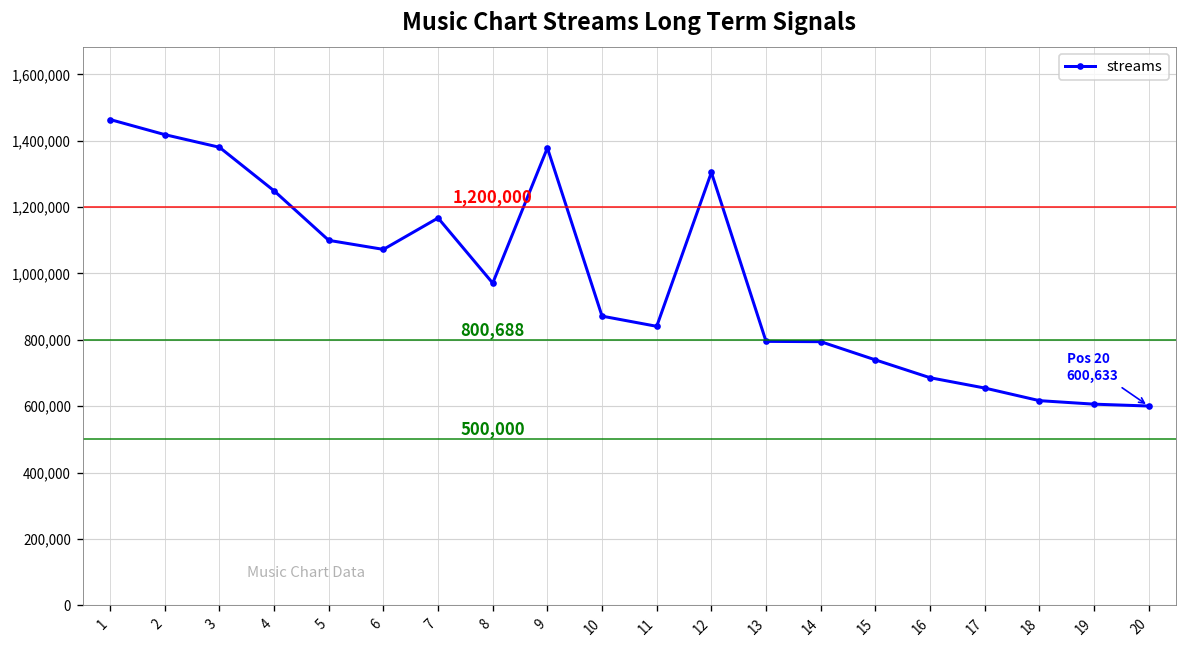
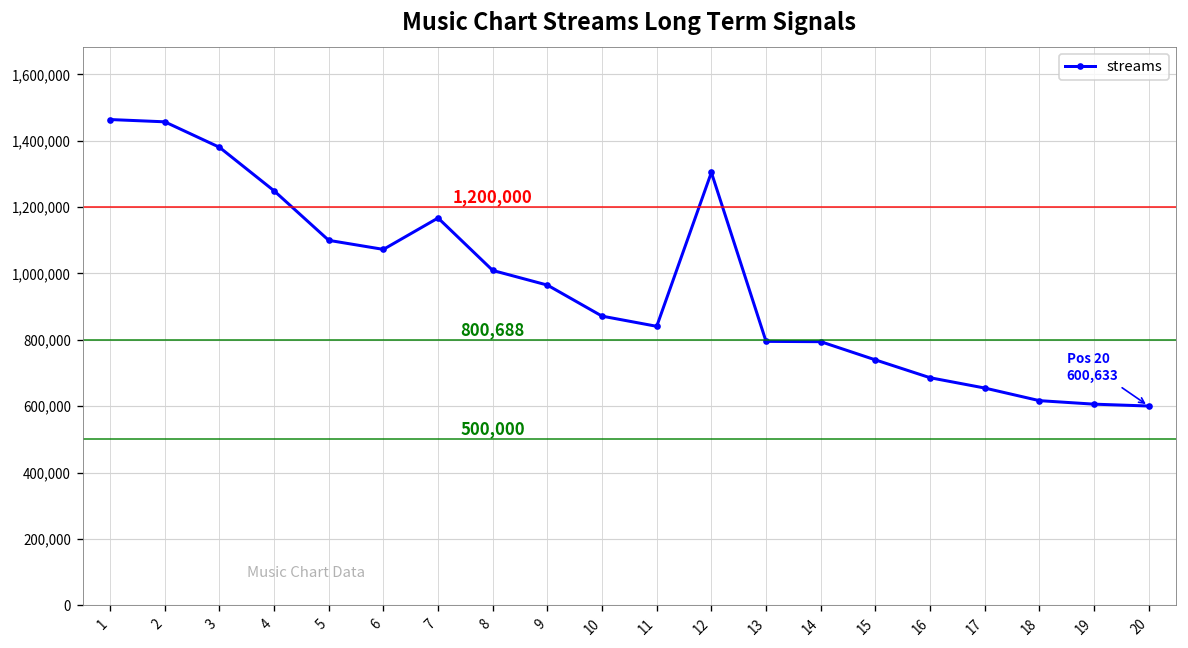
  {
    "1": "1,460,000",
-   "2": "1,420,000",
+   "2": "1,460,000",
    "3": "1,380,000",
    "4": "1,250,000",
    "5": "1,100,000",
    "6": "1,070,000",
-   "8": "970,000",
-   "9": "1,380,000",
+   "8": "1,010,000",
+   "9": "970,000",
    "10": "870,000",
    "11": "840,000",
    "12": "1,300,000",
    "13": "800,000",
    "14": "790,000",
    "15": "740,000",
    "16": "690,000",
    "17": "650,000",
    "18": "620,000",
    "20": "600,000"
  }
